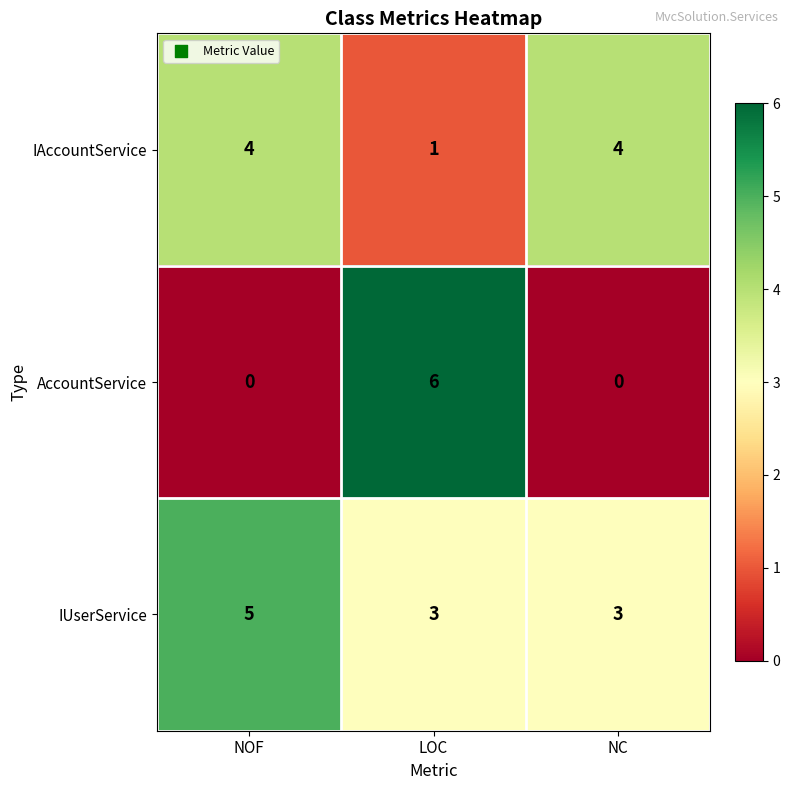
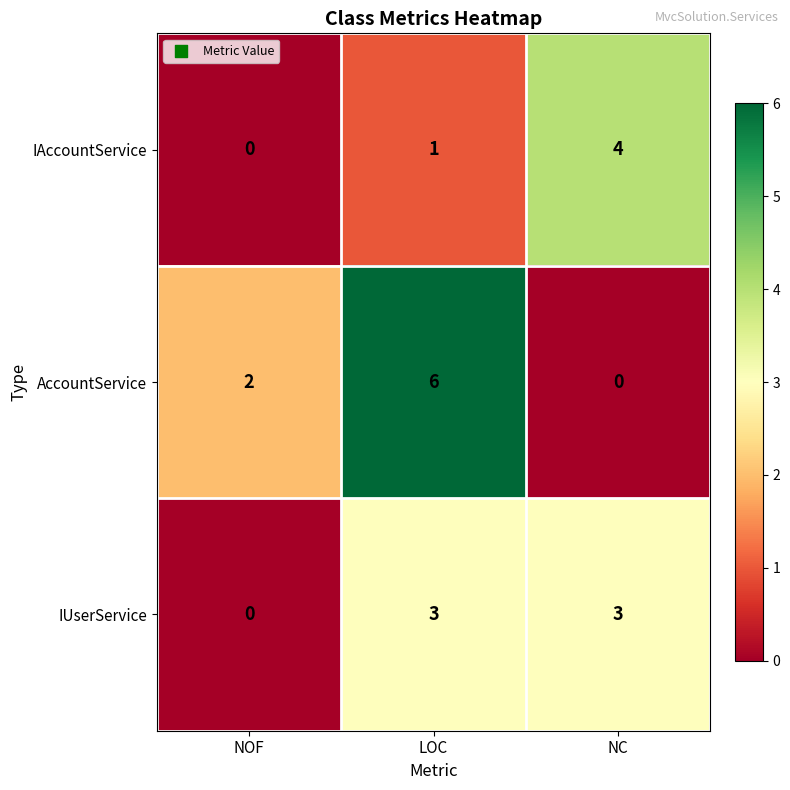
  {
    "IAccountService": {
-     "NOF": 4,
+     "NOF": 0,
      "LOC": 1,
      "NC": 4
    },
    "AccountService": {
-     "NOF": 0,
+     "NOF": 2,
      "LOC": 6,
      "NC": 0
    },
    "IUserService": {
-     "NOF": 5,
+     "NOF": 0,
      "LOC": 3,
      "NC": 3
    }
  }
